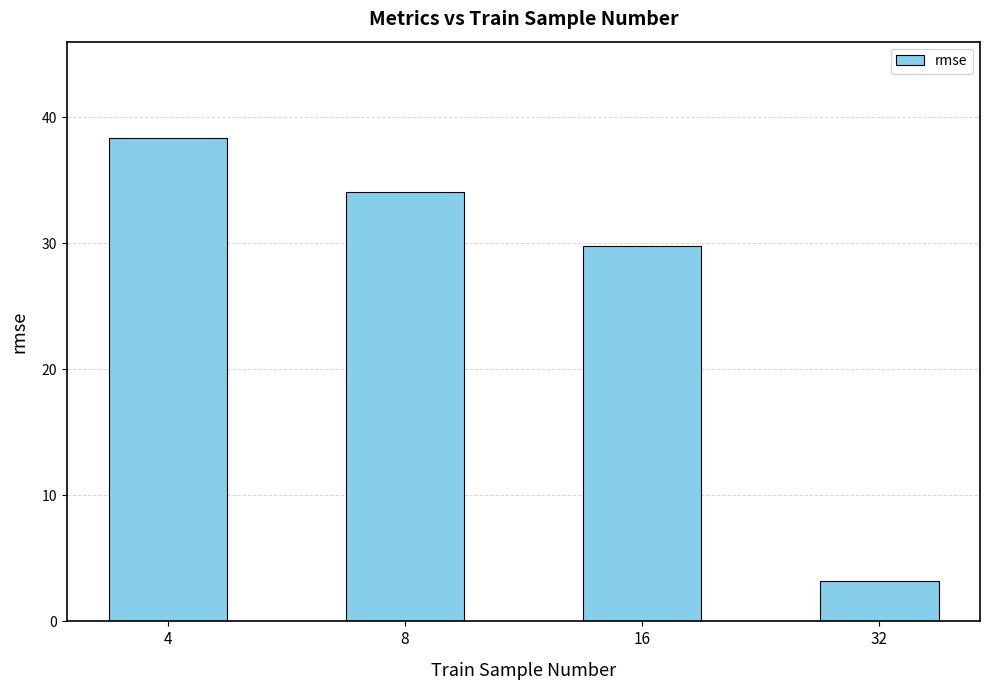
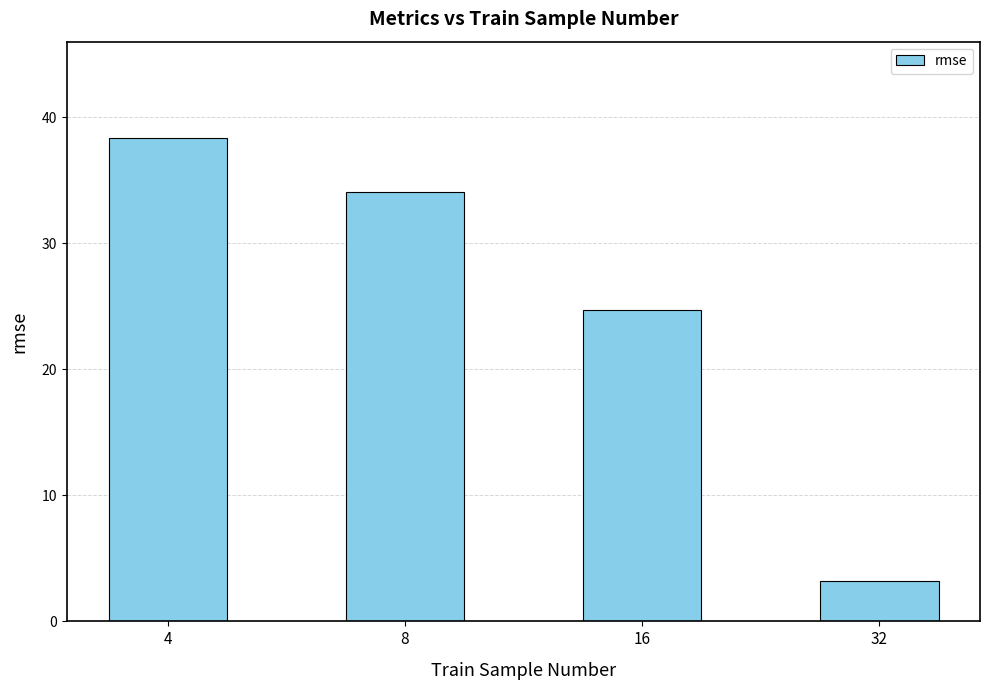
  {
    "4": 38.3,
    "8": 34.1,
-   "16": 29.8,
+   "16": 24.7,
    "32": 3.2
  }
